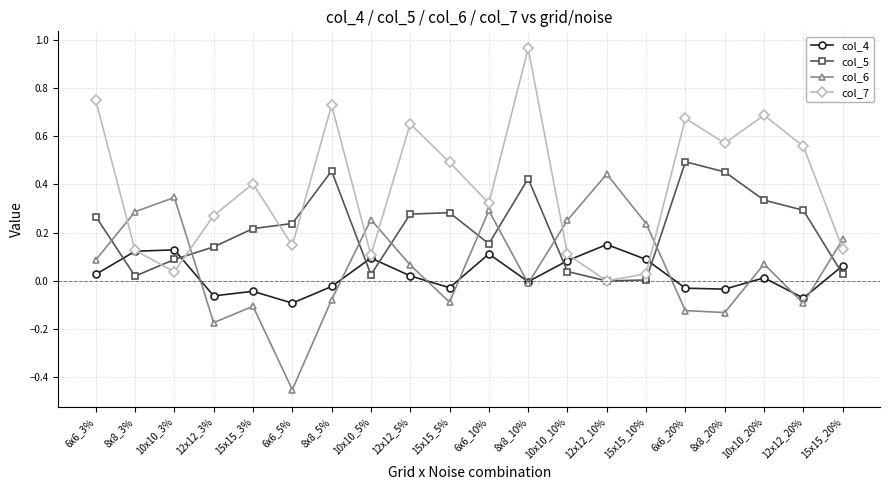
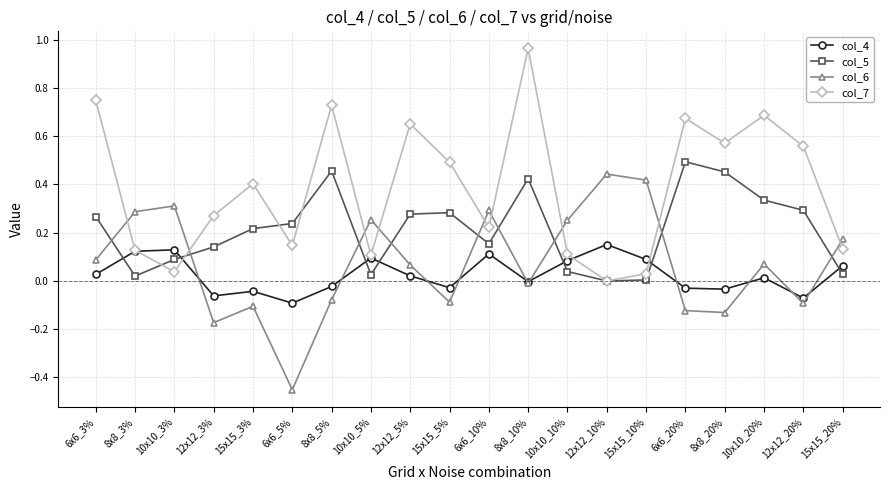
  {
    "col_4": {
      "6x6_3%": 0.03,
      "10x10_3%": 0.13,
      "12x12_3%": -0.06,
      "15x15_3%": -0.04,
      "6x6_5%": -0.09,
      "8x8_5%": -0.02,
      "10x10_5%": 0.10,
      "12x12_5%": 0.02,
      "15x15_5%": -0.03,
      "6x6_10%": 0.11,
      "10x10_10%": 0.08,
      "12x12_10%": 0.15,
      "15x15_10%": 0.09,
      "6x6_20%": -0.03,
      "8x8_20%": -0.03,
      "10x10_20%": 0.01,
      "12x12_20%": -0.07,
      "15x15_20%": 0.06
    },
    "col_5": {
      "6x6_3%": 0.27,
      "8x8_3%": 0.02,
      "10x10_3%": 0.09,
      "12x12_3%": 0.14,
      "15x15_3%": 0.22,
      "6x6_5%": 0.24,
      "8x8_5%": 0.46,
      "10x10_5%": 0.03,
      "12x12_5%": 0.28,
      "15x15_5%": 0.28,
      "6x6_10%": 0.15,
      "8x8_10%": 0.42,
      "10x10_10%": 0.04,
      "15x15_10%": 0.00,
      "6x6_20%": 0.49,
      "8x8_20%": 0.45,
      "10x10_20%": 0.34,
      "12x12_20%": 0.29,
      "15x15_20%": 0.03
    },
    "col_6": {
      "6x6_3%": 0.09,
      "8x8_3%": 0.29,
-     "10x10_3%": 0.35,
+     "10x10_3%": 0.31,
      "12x12_3%": -0.17,
      "15x15_3%": -0.11,
      "6x6_5%": -0.45,
      "8x8_5%": -0.08,
      "10x10_5%": 0.25,
      "12x12_5%": 0.07,
      "15x15_5%": -0.09,
      "6x6_10%": 0.29,
      "10x10_10%": 0.25,
      "12x12_10%": 0.44,
-     "15x15_10%": 0.24,
+     "15x15_10%": 0.42,
      "6x6_20%": -0.12,
      "8x8_20%": -0.13,
      "10x10_20%": 0.07,
      "12x12_20%": -0.09,
      "15x15_20%": 0.17
    },
    "col_7": {
      "6x6_3%": 0.75,
      "10x10_3%": 0.04,
      "12x12_3%": 0.27,
      "15x15_3%": 0.40,
      "6x6_5%": 0.15,
      "8x8_5%": 0.73,
      "10x10_5%": 0.11,
      "12x12_5%": 0.65,
      "15x15_5%": 0.49,
-     "6x6_10%": 0.32,
+     "6x6_10%": 0.22,
      "8x8_10%": 0.96,
      "10x10_10%": 0.11,
      "15x15_10%": 0.03,
      "6x6_20%": 0.67,
      "8x8_20%": 0.57,
      "10x10_20%": 0.69,
      "12x12_20%": 0.56,
      "15x15_20%": 0.13
    }
  }
